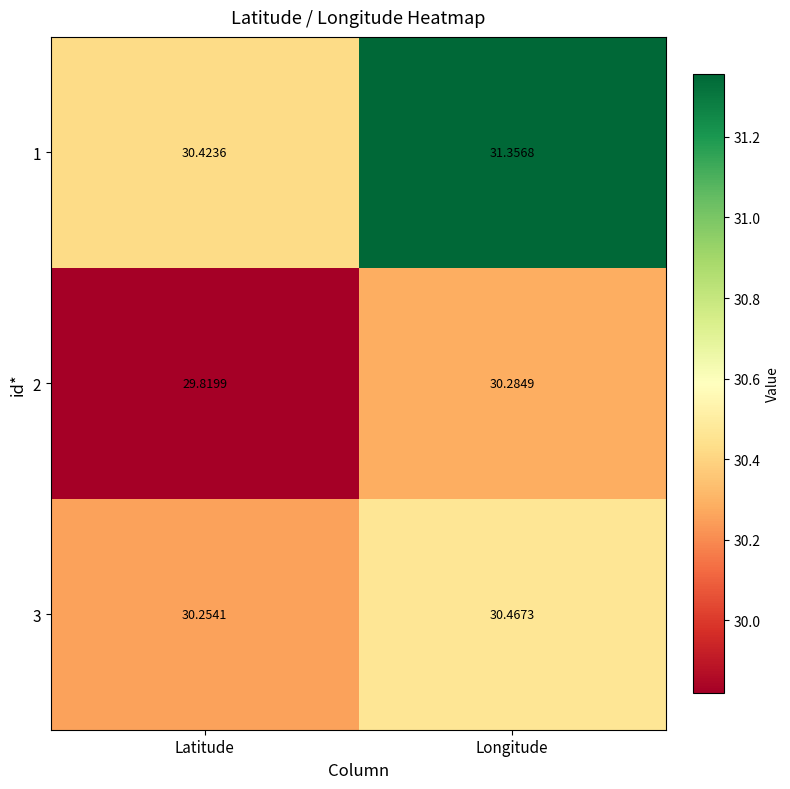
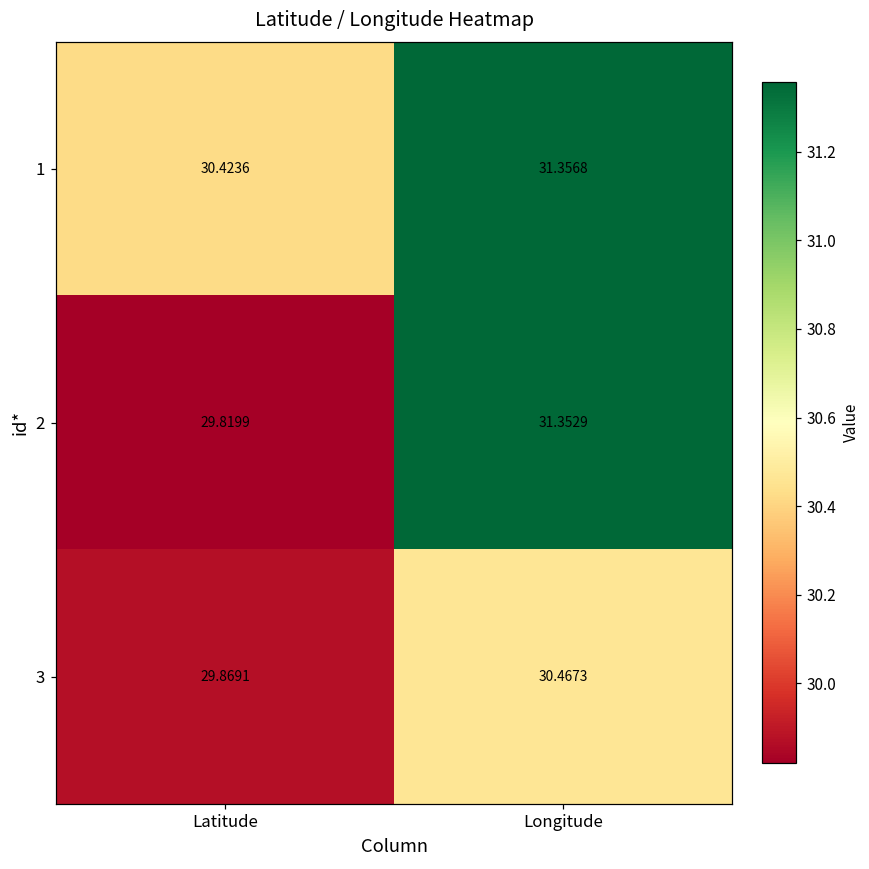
  {
    "1": {
      "Latitude": 30.4236,
      "Longitude": 31.3568
    },
    "2": {
      "Latitude": 29.8199,
-     "Longitude": 30.2849
+     "Longitude": 31.3529
    },
    "3": {
-     "Latitude": 30.2541,
+     "Latitude": 29.8691,
      "Longitude": 30.4673
    }
  }
